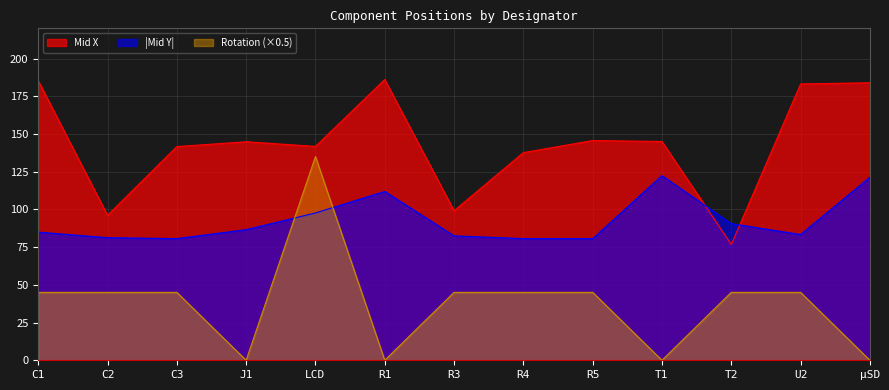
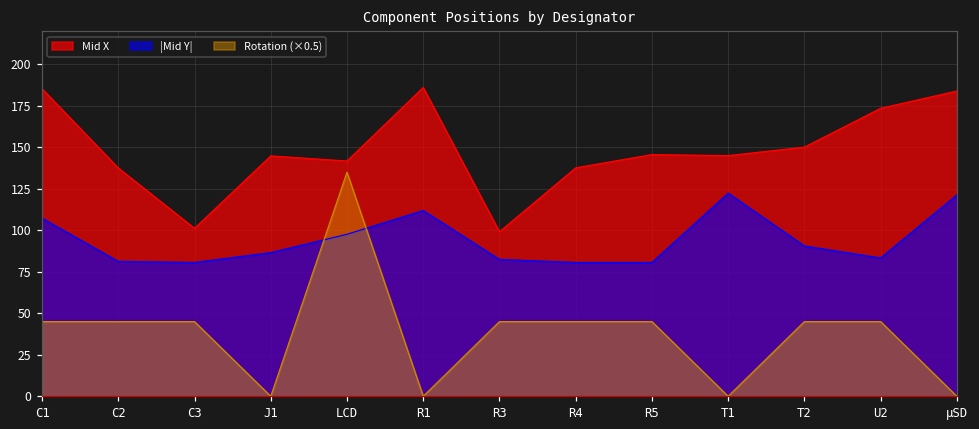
  {
    "Mid X": {
      "C1": 185,
-     "C2": 96,
-     "C3": 142,
+     "C2": 138,
+     "C3": 101,
      "J1": 145,
      "LCD": 142,
      "R1": 186,
      "R3": 99,
      "R4": 138,
      "R5": 146,
      "T1": 145,
-     "T2": 77,
-     "U2": 183,
+     "T2": 150,
+     "U2": 174,
      "µSD": 184
    },
    "|Mid Y|": {
-     "C1": 85,
+     "C1": 107,
      "C2": 81,
      "C3": 81,
      "J1": 87,
      "LCD": 98,
      "R1": 112,
      "R3": 82,
      "R4": 81,
      "R5": 81,
      "T1": 122,
      "T2": 91,
      "U2": 83,
      "µSD": 121
    },
    "Rotation (×0.5)": {
      "C1": 45,
      "C2": 45,
      "C3": 45,
      "J1": 0,
      "LCD": 135,
      "R1": 0,
      "R3": 45,
      "R4": 45,
      "R5": 45,
      "T1": 0,
      "T2": 45,
      "U2": 45,
      "µSD": 0
    }
  }
